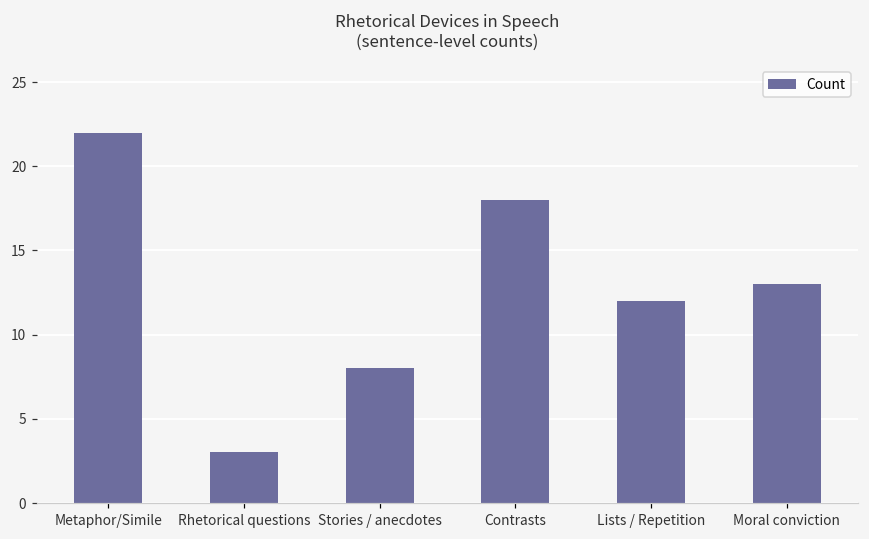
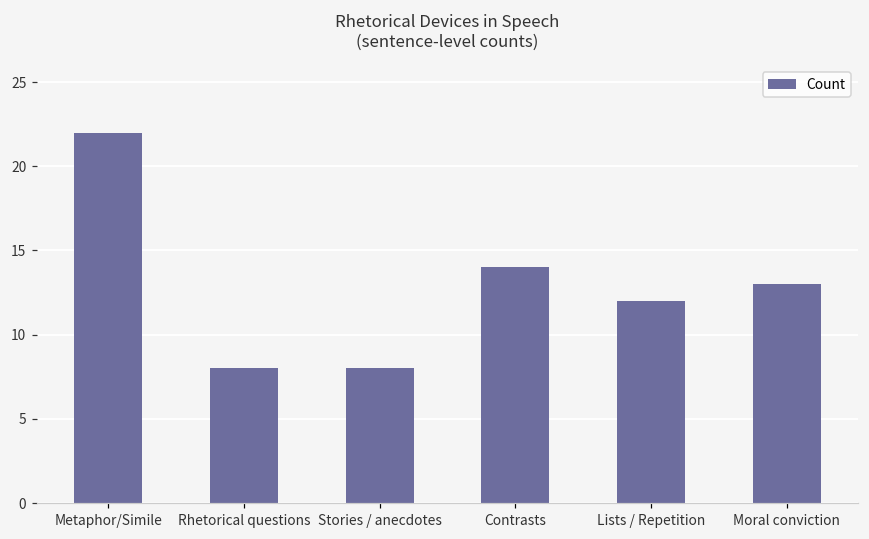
  {
    "Metaphor/Simile": 22,
-   "Rhetorical questions": 3,
+   "Rhetorical questions": 8,
    "Stories / anecdotes": 8,
-   "Contrasts": 18,
+   "Contrasts": 14,
    "Lists / Repetition": 12,
    "Moral conviction": 13
  }
